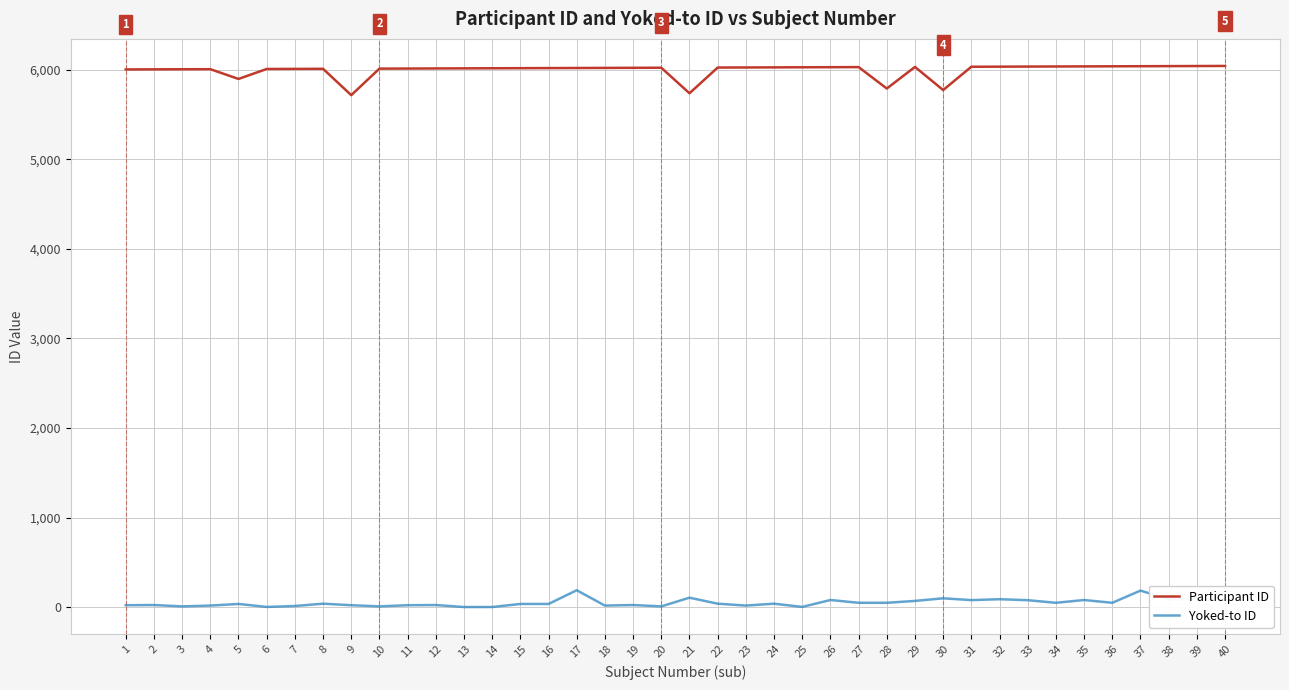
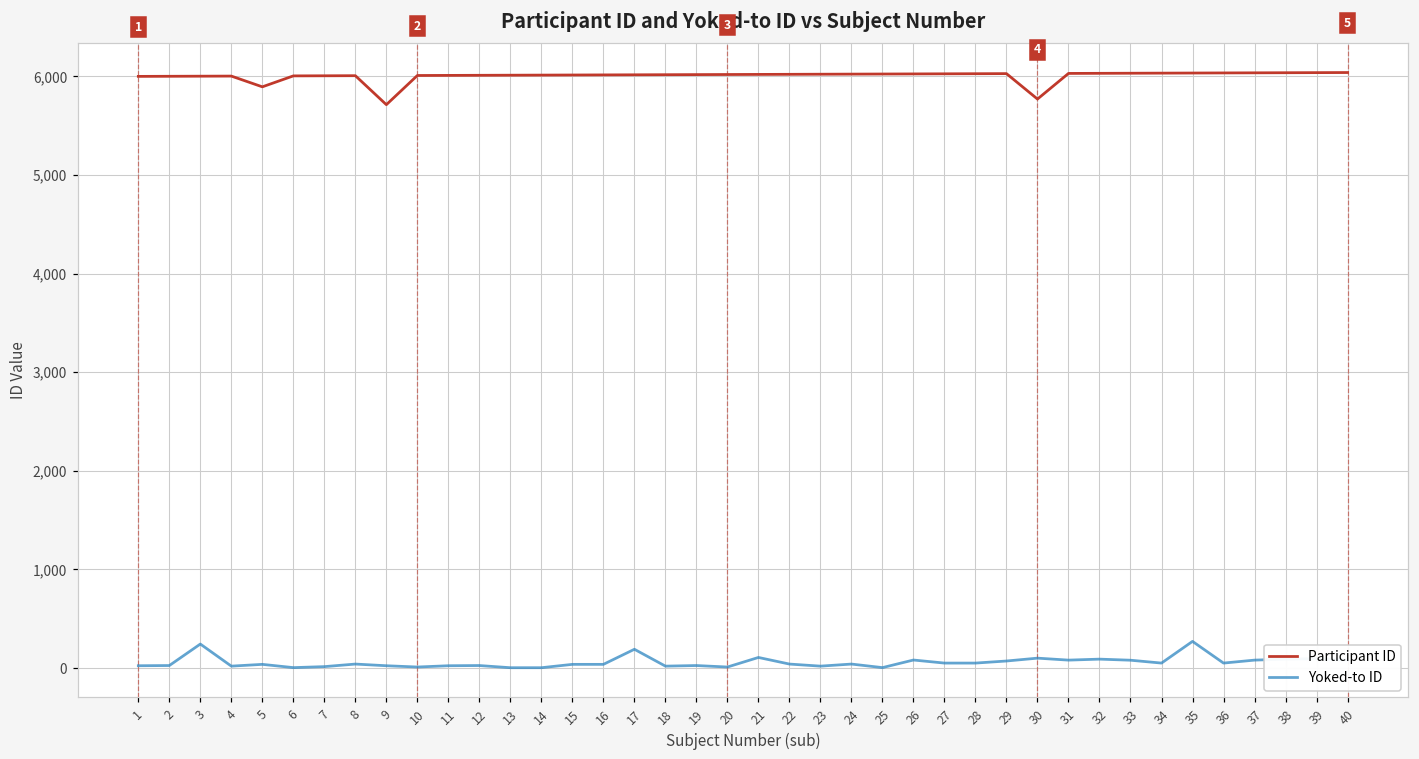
  {
    "Participant ID": {
      "1": "6,000",
      "2": "6,000",
      "3": "6,000",
      "4": "6,000",
      "5": "5,900",
      "6": "6,000",
      "7": "6,000",
      "8": "6,000",
      "9": "5,700",
      "10": "6,000",
      "11": "6,000",
      "12": "6,000",
      "13": "6,000",
      "14": "6,000",
      "15": "6,000",
      "16": "6,000",
      "17": "6,000",
      "18": "6,000",
      "19": "6,000",
      "20": "6,000",
-     "21": "5,700",
+     "21": "6,000",
      "22": "6,000",
      "23": "6,000",
      "24": "6,000",
      "25": "6,000",
      "26": "6,000",
      "27": "6,000",
-     "28": "5,800",
+     "28": "6,000",
      "29": "6,000",
      "30": "5,800",
      "31": "6,000",
      "32": "6,000",
      "33": "6,000",
      "34": "6,000",
      "35": "6,000",
      "36": "6,000",
      "37": "6,000",
      "38": "6,000",
      "39": "6,000",
      "40": "6,000"
    },
    "Yoked-to ID": {
      "1": "0",
      "2": "0",
-     "3": "0",
+     "3": "200",
      "4": "0",
      "5": "0",
      "6": "0",
      "7": "0",
      "8": "0",
      "9": "0",
      "10": "0",
      "11": "0",
      "12": "0",
      "13": "0",
      "14": "0",
      "15": "0",
      "16": "0",
      "17": "200",
      "18": "0",
      "19": "0",
      "20": "0",
      "21": "100",
      "22": "0",
      "23": "0",
      "24": "0",
      "25": "0",
      "26": "100",
      "27": "100",
      "28": "100",
      "29": "100",
      "30": "100",
      "31": "100",
      "32": "100",
      "33": "100",
      "34": "100",
-     "35": "100",
+     "35": "300",
      "36": "100",
-     "37": "200"
+     "37": "100"
    }
  }
